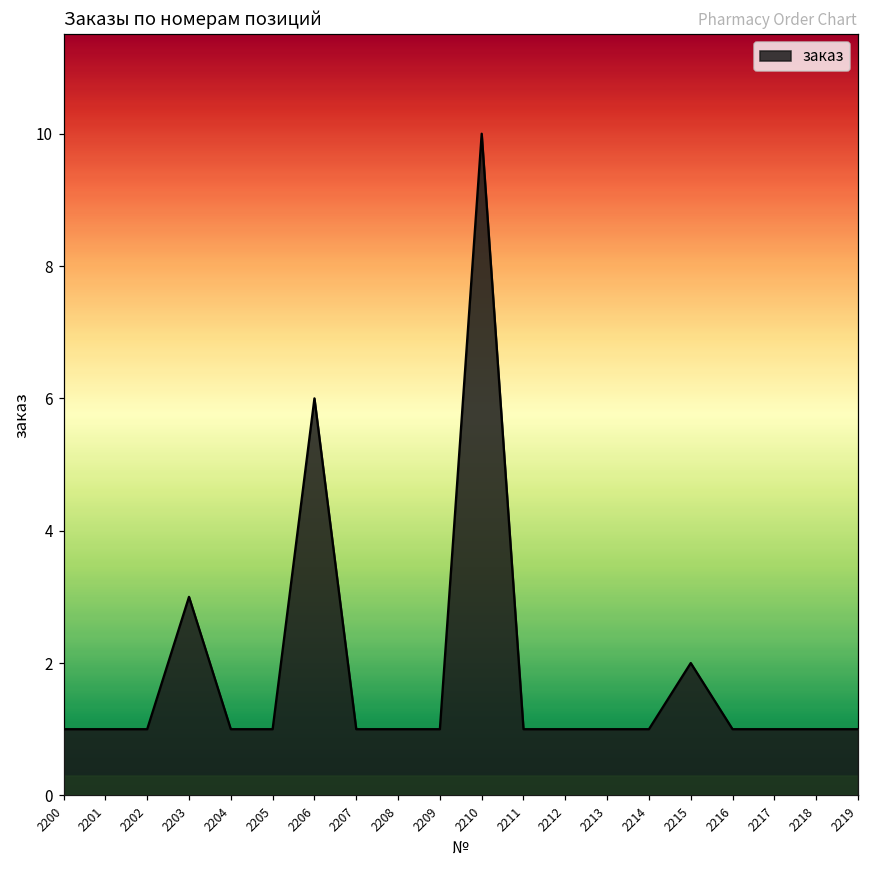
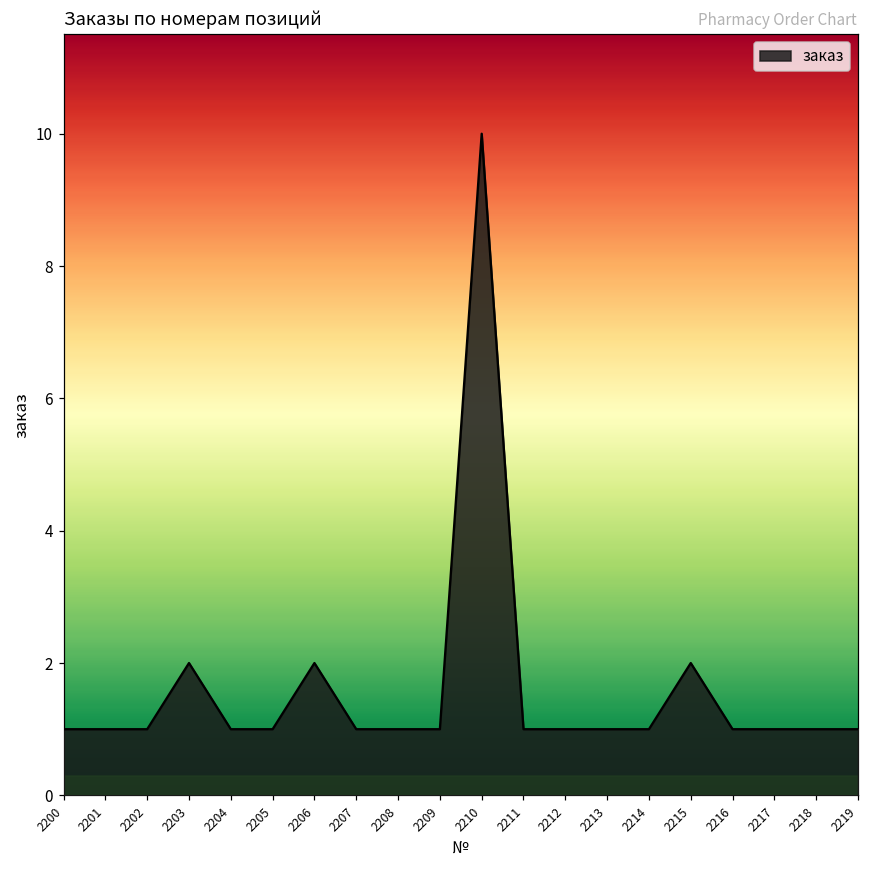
  {
    "2200": 1,
    "2201": 1,
    "2202": 1,
-   "2203": 3,
+   "2203": 2,
    "2204": 1,
    "2205": 1,
-   "2206": 6,
+   "2206": 2,
    "2207": 1,
    "2208": 1,
    "2209": 1,
    "2210": 10,
    "2211": 1,
    "2212": 1,
    "2213": 1,
    "2214": 1,
    "2215": 2,
    "2216": 1,
    "2217": 1,
    "2218": 1,
    "2219": 1
  }
